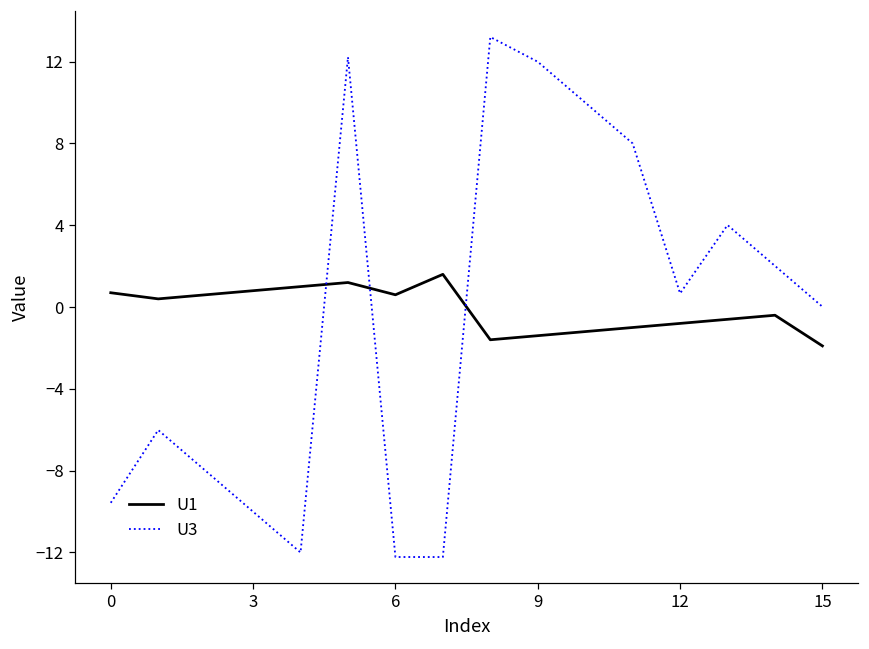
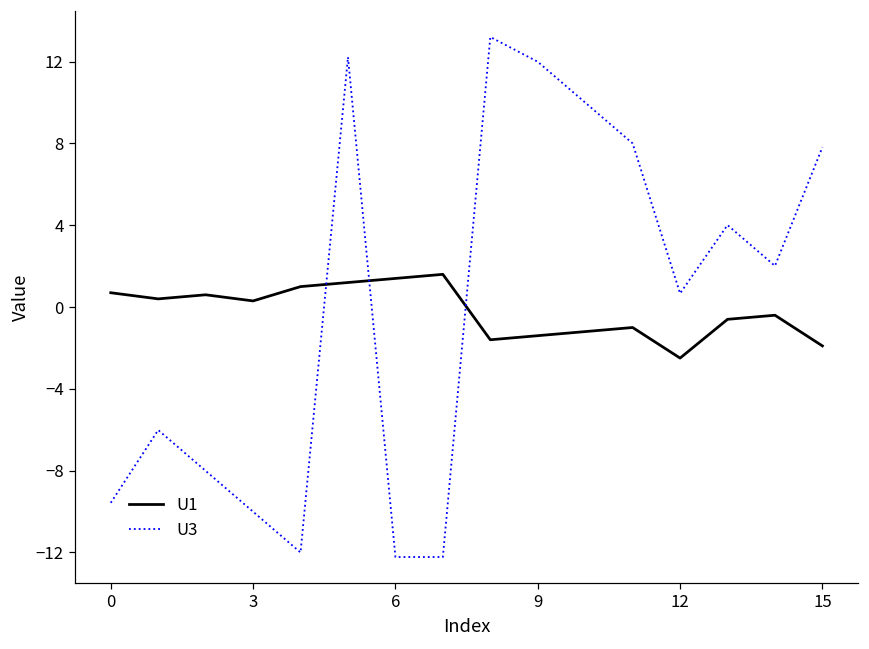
  {
    "U1": {
      "0": 0.7,
-     "3": 0.8,
-     "6": 0.6,
+     "3": 0.3,
+     "6": 1.4,
      "9": -1.4,
-     "12": -0.8,
+     "12": -2.5,
      "15": -1.9
    },
    "U3": {
      "0": -9.6,
      "3": -10.0,
      "6": -12.2,
      "9": 12.0,
      "12": 0.7,
-     "15": 0.0
+     "15": 7.8
    }
  }
